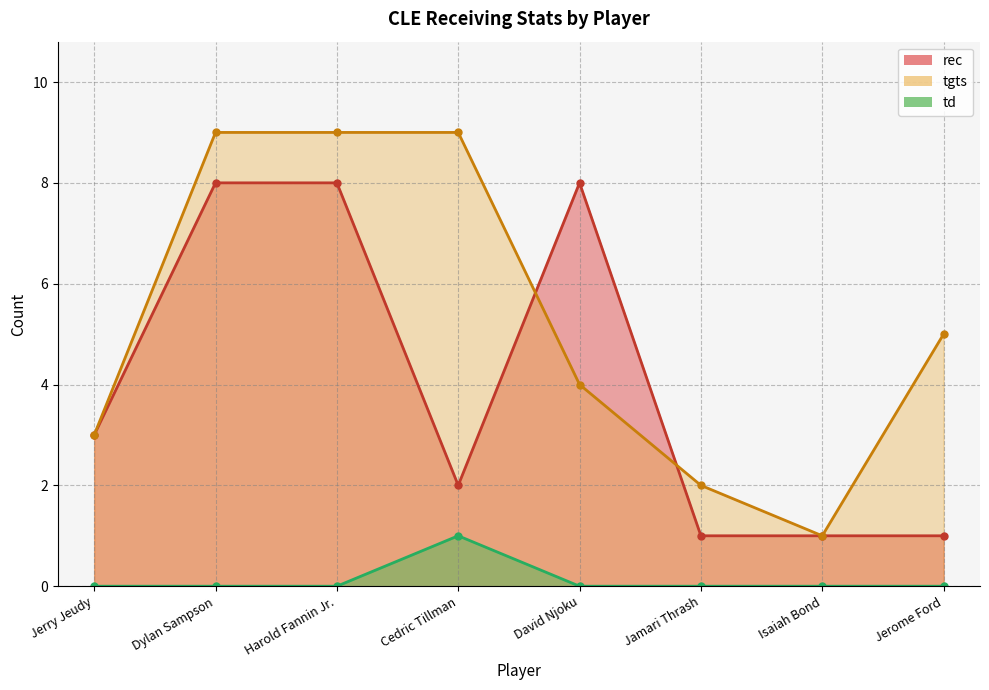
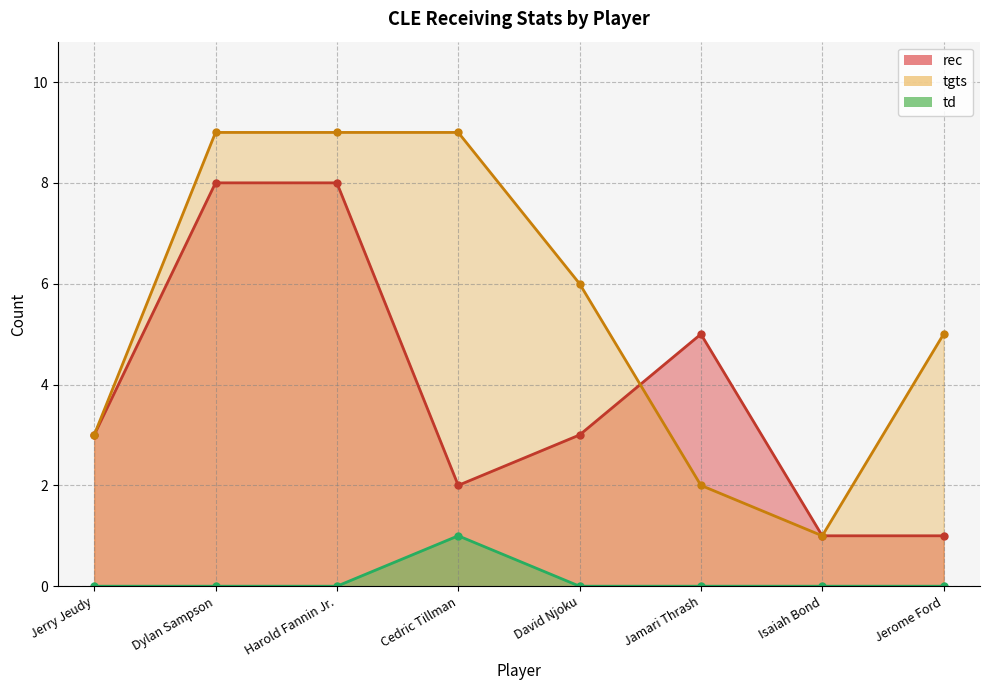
  {
    "rec": {
      "Dylan Sampson": 8,
      "Harold Fannin Jr.": 8,
      "Cedric Tillman": 2,
-     "David Njoku": 8,
-     "Jamari Thrash": 1,
+     "David Njoku": 3,
+     "Jamari Thrash": 5,
      "Jerome Ford": 1
    },
    "tgts": {
      "Dylan Sampson": 9,
      "Harold Fannin Jr.": 9,
      "Cedric Tillman": 9,
-     "David Njoku": 4,
+     "David Njoku": 6,
      "Jamari Thrash": 2,
      "Jerome Ford": 5
    },
    "td": {
      "Jerry Jeudy": 0,
      "Dylan Sampson": 0,
      "Harold Fannin Jr.": 0,
      "Cedric Tillman": 1,
      "David Njoku": 0,
      "Jamari Thrash": 0,
      "Isaiah Bond": 0,
      "Jerome Ford": 0
    }
  }
